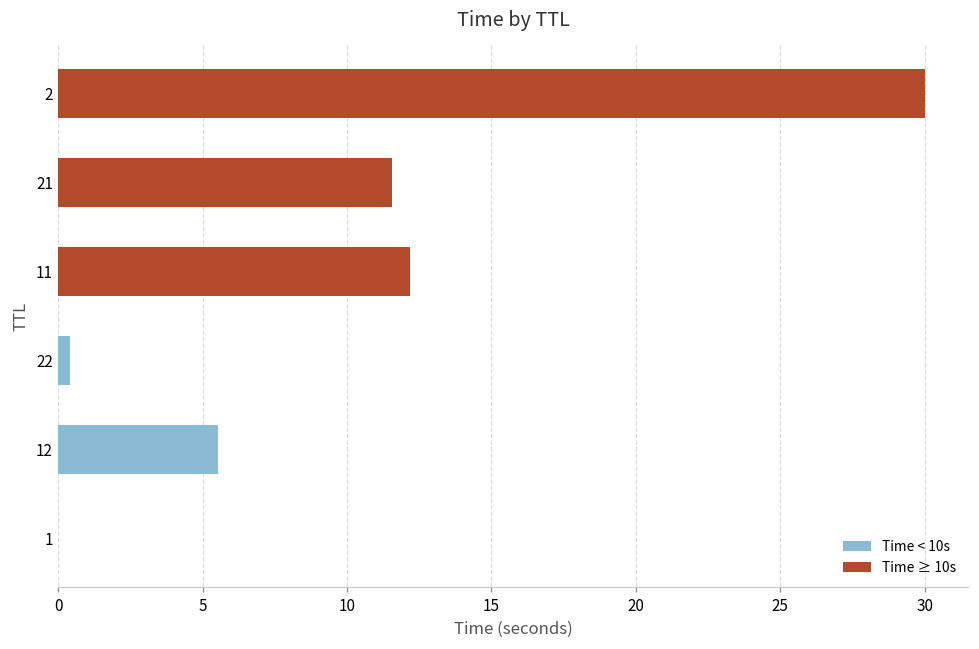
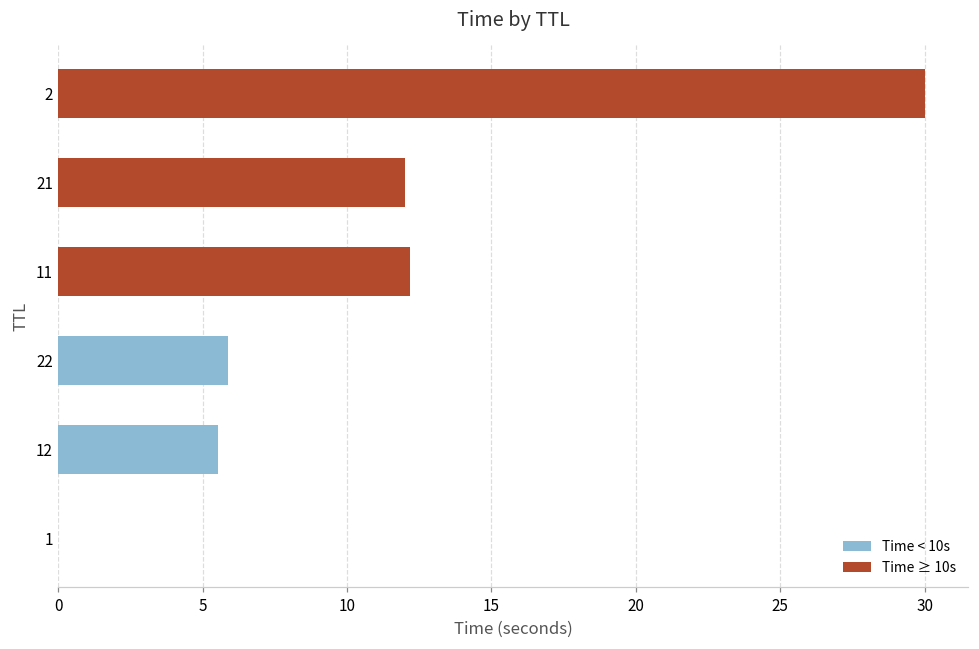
  {
    "2": 30.0,
-   "21": 11.5,
+   "21": 12.0,
    "11": 12.2,
-   "22": 0.4,
+   "22": 5.9,
    "12": 5.5
  }
